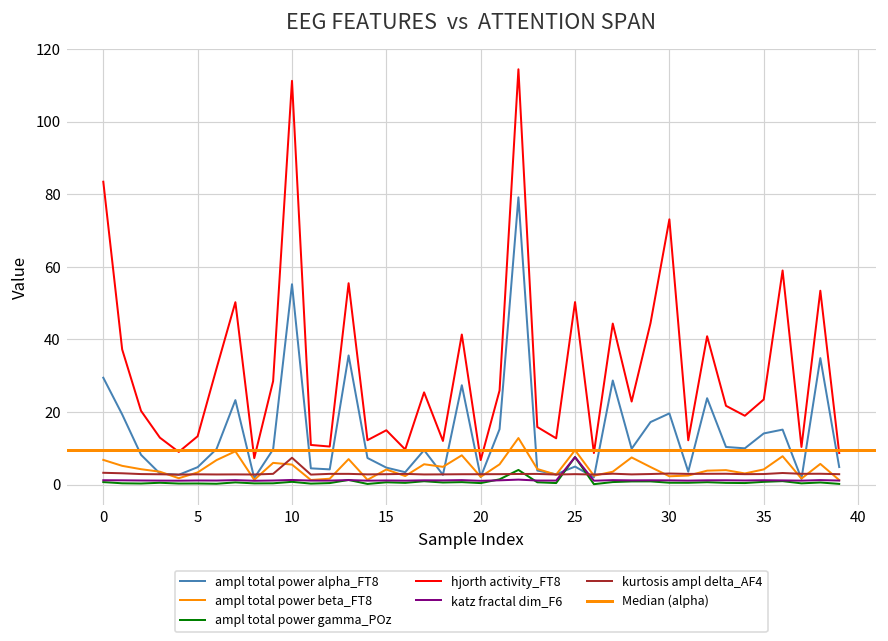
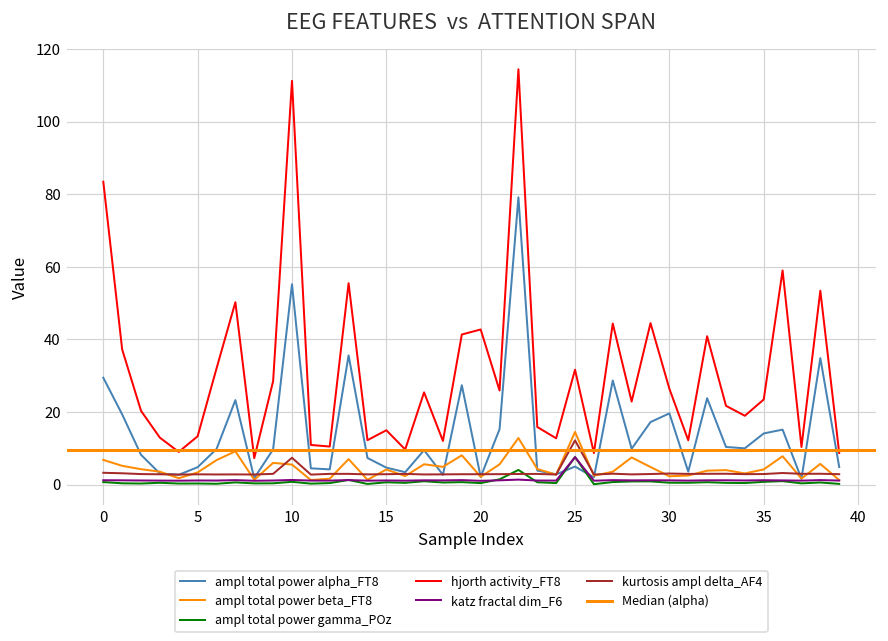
  {
    "ampl total power alpha_FT8": {
      "0": 29,
      "5": 5,
      "10": 55,
      "25": 5,
      "30": 20,
      "35": 14
    },
    "ampl total power beta_FT8": {
      "0": 7,
      "10": 6,
-     "25": 10,
+     "25": 15,
      "35": 4
    },
    "hjorth activity_FT8": {
      "0": 83,
      "5": 13,
      "10": 111,
      "15": 15,
-     "20": 7,
-     "25": 50,
-     "30": 73,
+     "20": 43,
+     "25": 32,
+     "30": 26,
      "35": 23
    },
    "kurtosis ampl delta_AF4": {
      "0": 3,
      "10": 7,
      "15": 3,
-     "25": 3,
+     "25": 12,
      "35": 3
    }
  }
